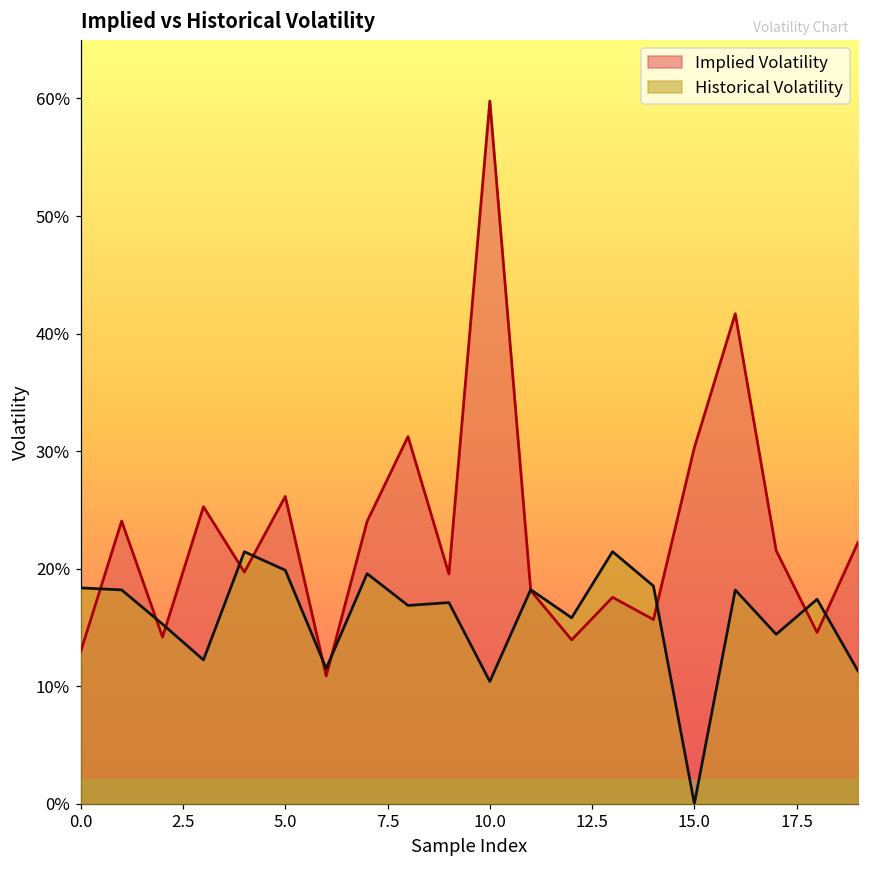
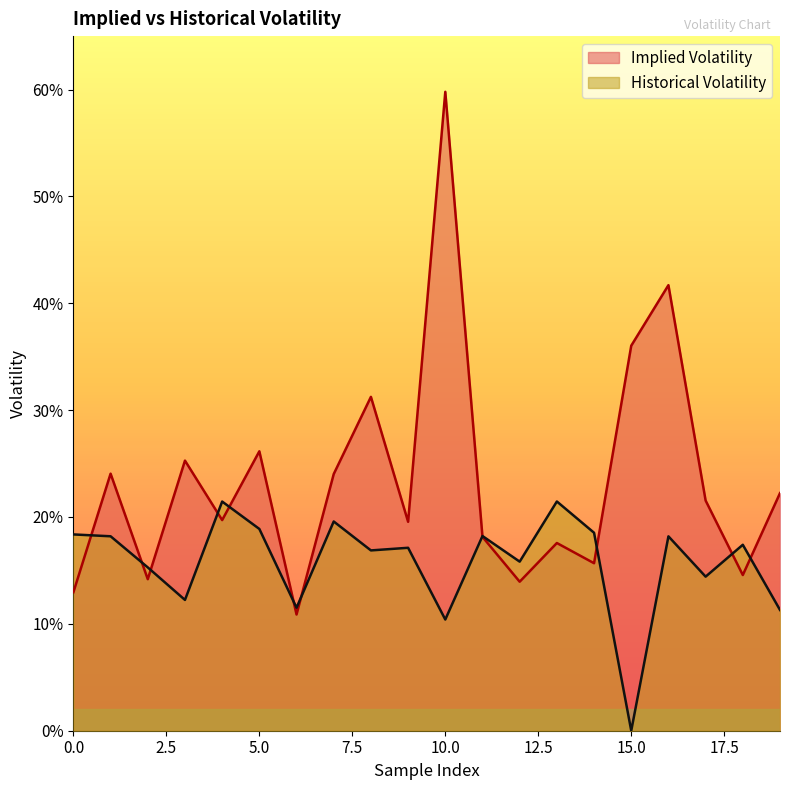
  {
    "Implied Volatility": {
      "0.0": "13.0%",
      "5.0": "26.1%",
      "10.0": "59.8%",
-     "15.0": "30.3%"
+     "15.0": "36.0%"
    },
    "Historical Volatility": {
      "0.0": "18.4%",
-     "5.0": "19.9%",
+     "5.0": "18.9%",
      "10.0": "10.4%"
    }
  }
